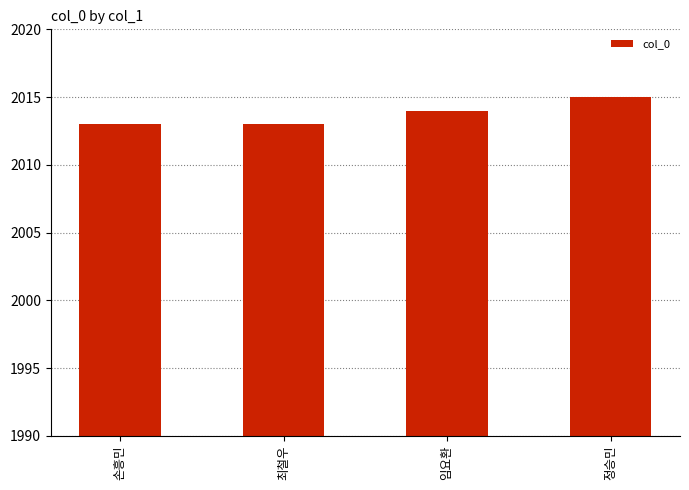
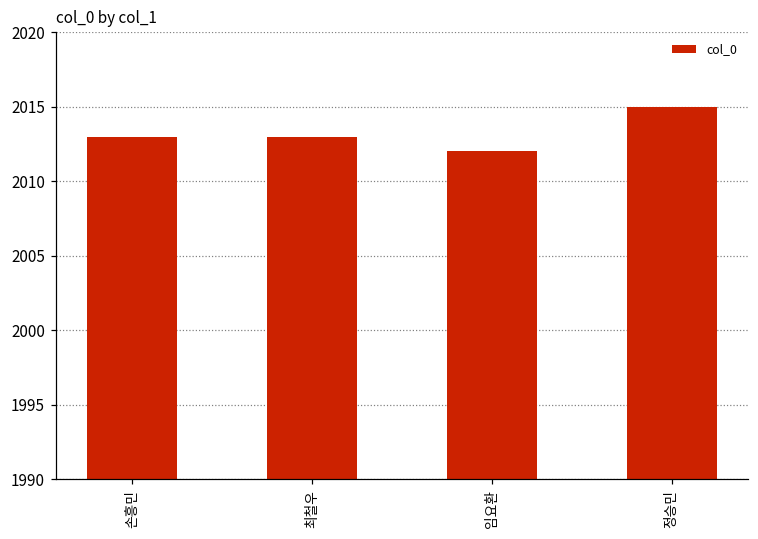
  {
    "손흥민": 2013,
    "최철우": 2013,
-   "임요환": 2014,
+   "임요환": 2012,
    "정승민": 2015
  }
